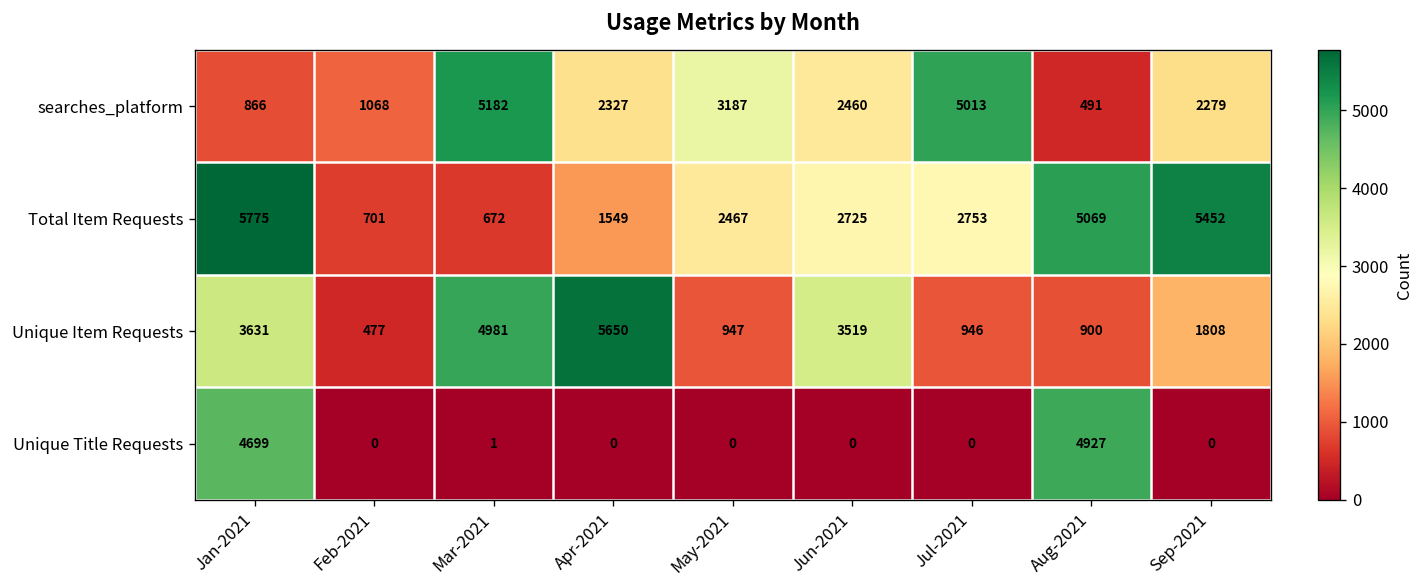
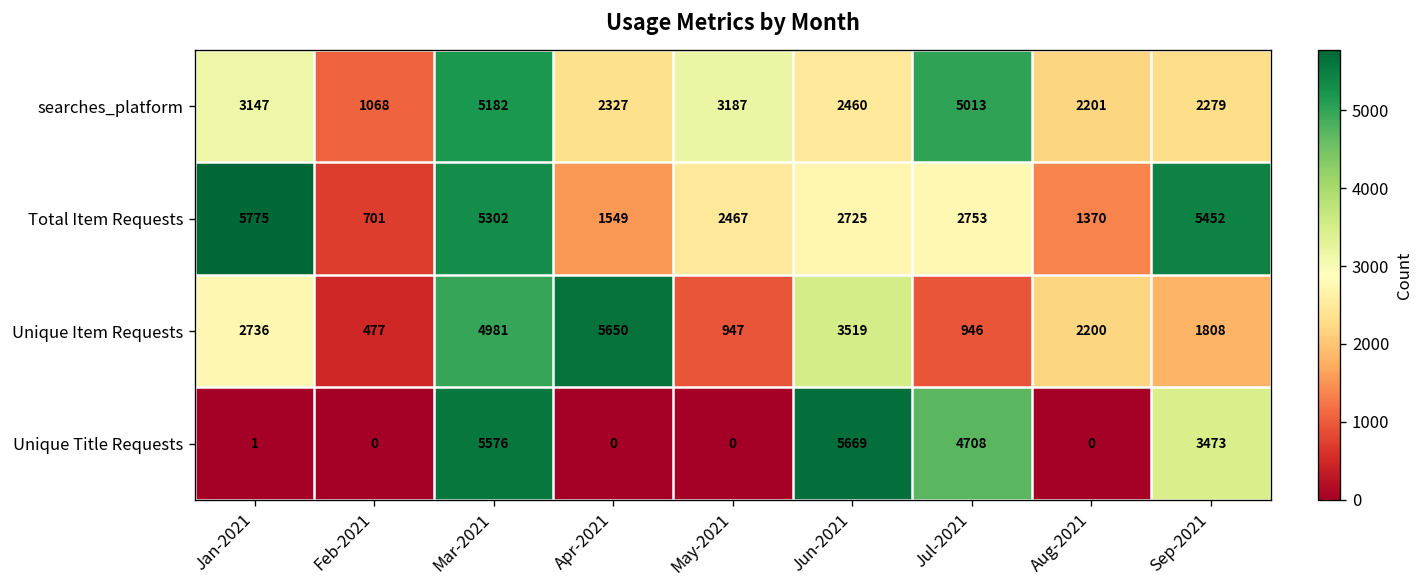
  {
    "searches_platform": {
-     "Jan-2021": 866,
+     "Jan-2021": 3147,
      "Feb-2021": 1068,
      "Mar-2021": 5182,
      "Apr-2021": 2327,
      "May-2021": 3187,
      "Jun-2021": 2460,
      "Jul-2021": 5013,
-     "Aug-2021": 491,
+     "Aug-2021": 2201,
      "Sep-2021": 2279
    },
    "Total Item Requests": {
      "Jan-2021": 5775,
      "Feb-2021": 701,
-     "Mar-2021": 672,
+     "Mar-2021": 5302,
      "Apr-2021": 1549,
      "May-2021": 2467,
      "Jun-2021": 2725,
      "Jul-2021": 2753,
-     "Aug-2021": 5069,
+     "Aug-2021": 1370,
      "Sep-2021": 5452
    },
    "Unique Item Requests": {
-     "Jan-2021": 3631,
+     "Jan-2021": 2736,
      "Feb-2021": 477,
      "Mar-2021": 4981,
      "Apr-2021": 5650,
      "May-2021": 947,
      "Jun-2021": 3519,
      "Jul-2021": 946,
-     "Aug-2021": 900,
+     "Aug-2021": 2200,
      "Sep-2021": 1808
    },
    "Unique Title Requests": {
-     "Jan-2021": 4699,
+     "Jan-2021": 1,
      "Feb-2021": 0,
-     "Mar-2021": 1,
+     "Mar-2021": 5576,
      "Apr-2021": 0,
      "May-2021": 0,
-     "Jun-2021": 0,
-     "Jul-2021": 0,
-     "Aug-2021": 4927,
-     "Sep-2021": 0
+     "Jun-2021": 5669,
+     "Jul-2021": 4708,
+     "Aug-2021": 0,
+     "Sep-2021": 3473
    }
  }
